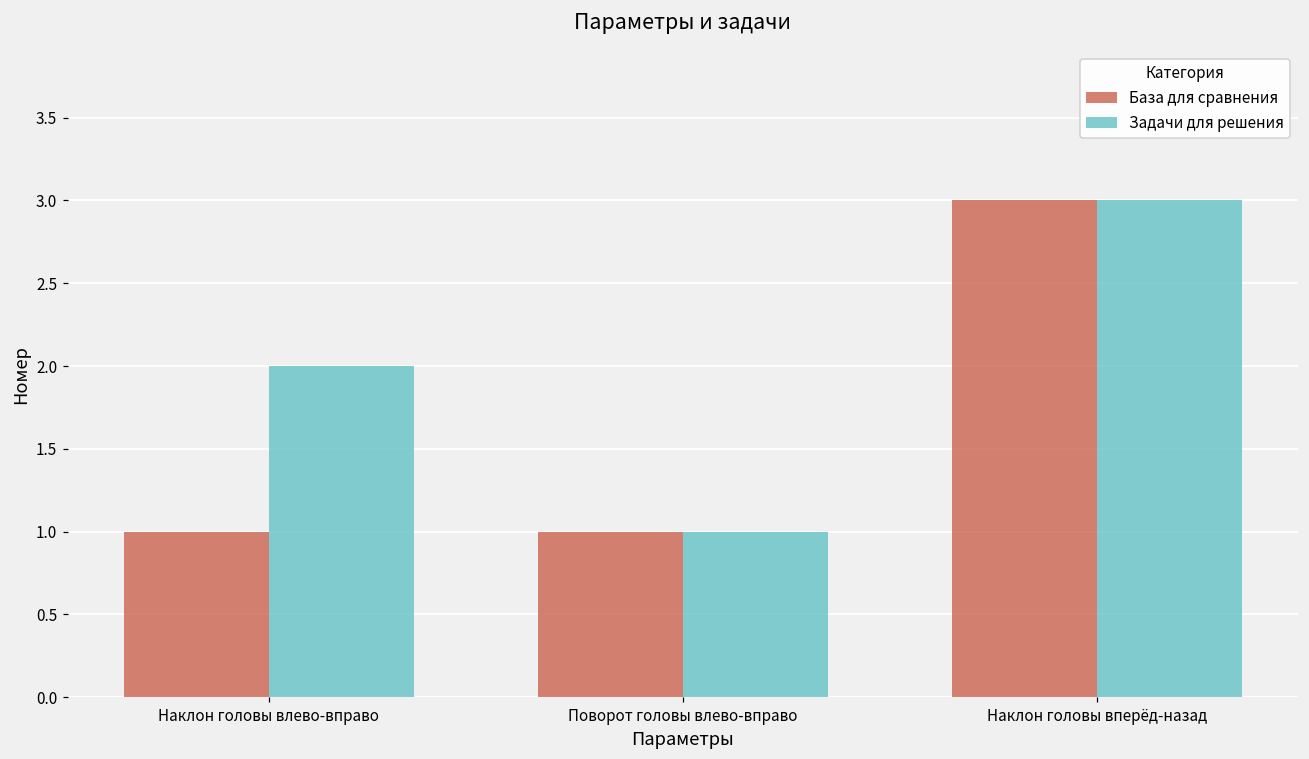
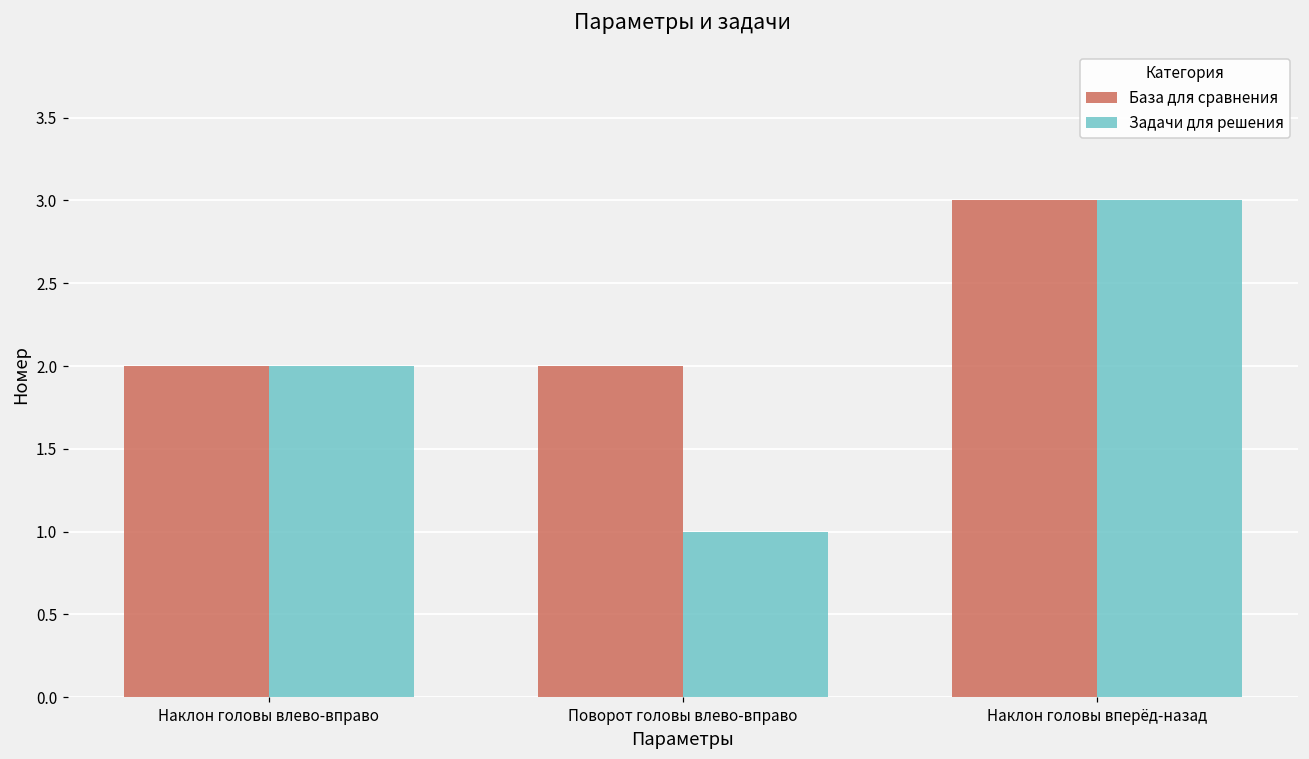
  {
    "База для сравнения": {
-     "Наклон головы влево-вправо": 1,
-     "Поворот головы влево-вправо": 1,
+     "Наклон головы влево-вправо": 2,
+     "Поворот головы влево-вправо": 2,
      "Наклон головы вперёд-назад": 3
    },
    "Задачи для решения": {
      "Наклон головы влево-вправо": 2,
      "Поворот головы влево-вправо": 1,
      "Наклон головы вперёд-назад": 3
    }
  }
